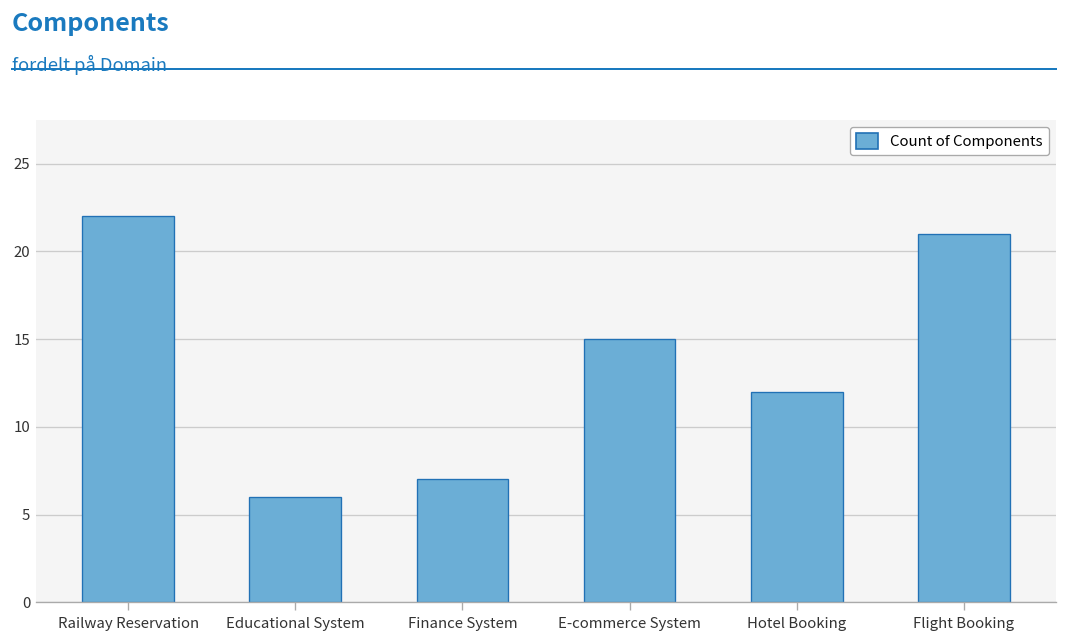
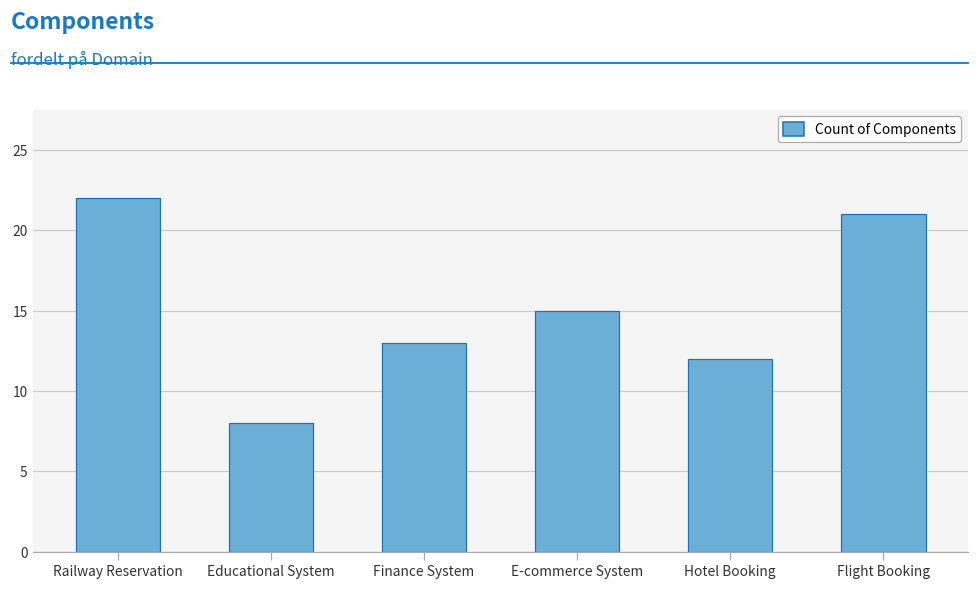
  {
    "Railway Reservation": 22,
-   "Educational System": 6,
-   "Finance System": 7,
+   "Educational System": 8,
+   "Finance System": 13,
    "E-commerce System": 15,
    "Hotel Booking": 12,
    "Flight Booking": 21
  }
